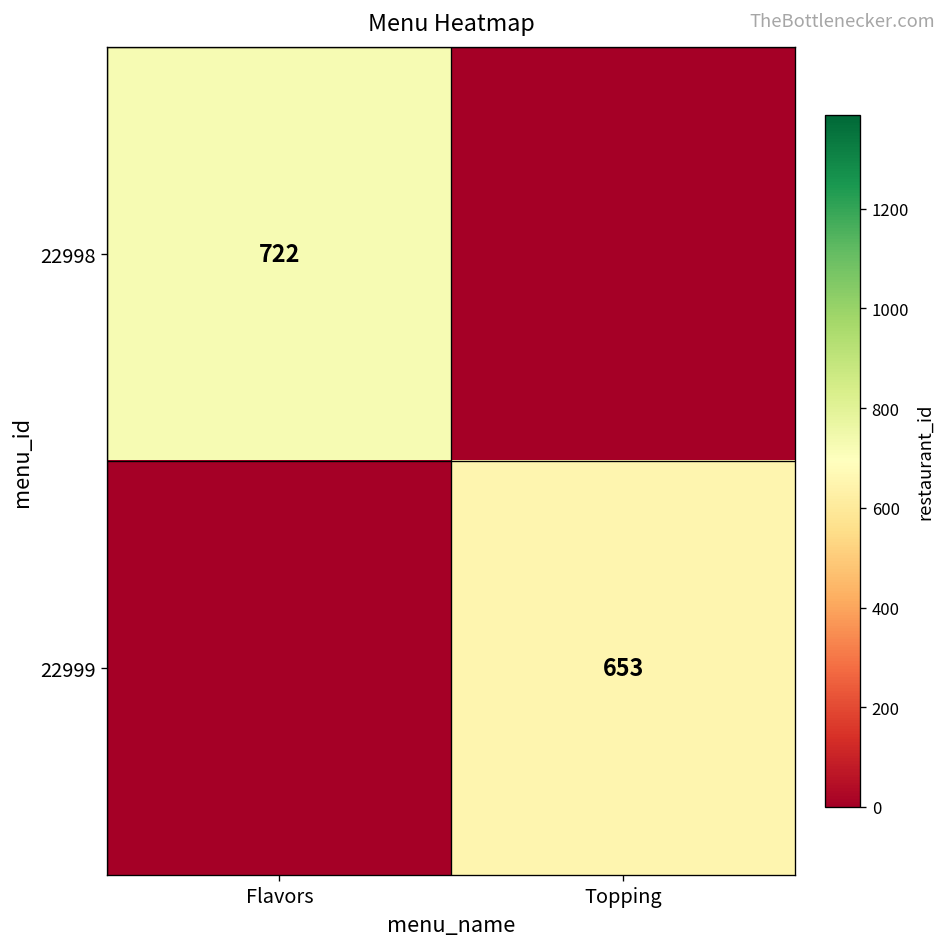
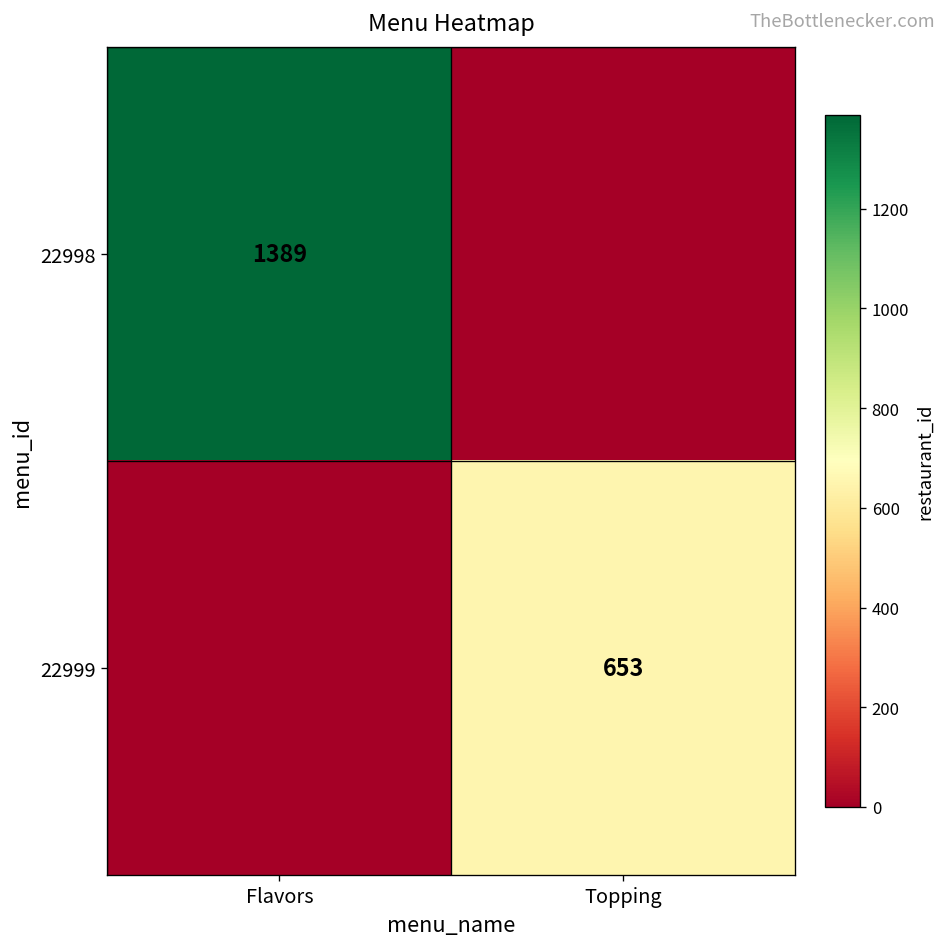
  {
    "22998": {
-     "Flavors": 722
+     "Flavors": 1389
    },
    "22999": {
      "Topping": 653
    }
  }
